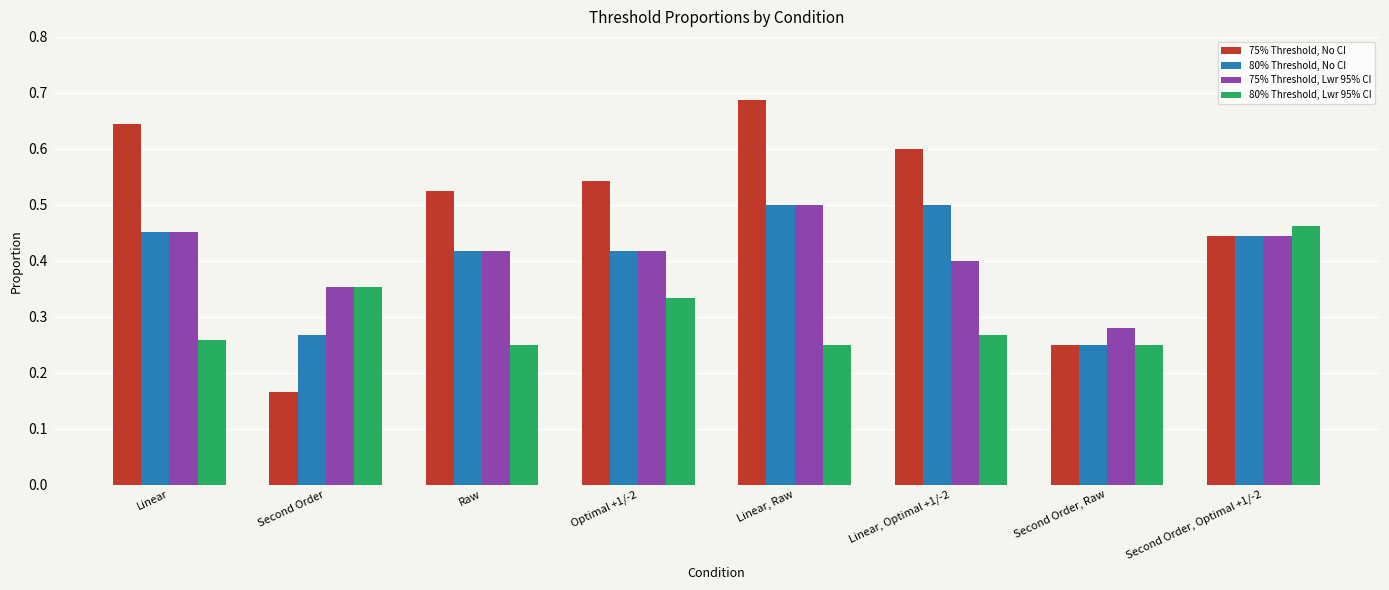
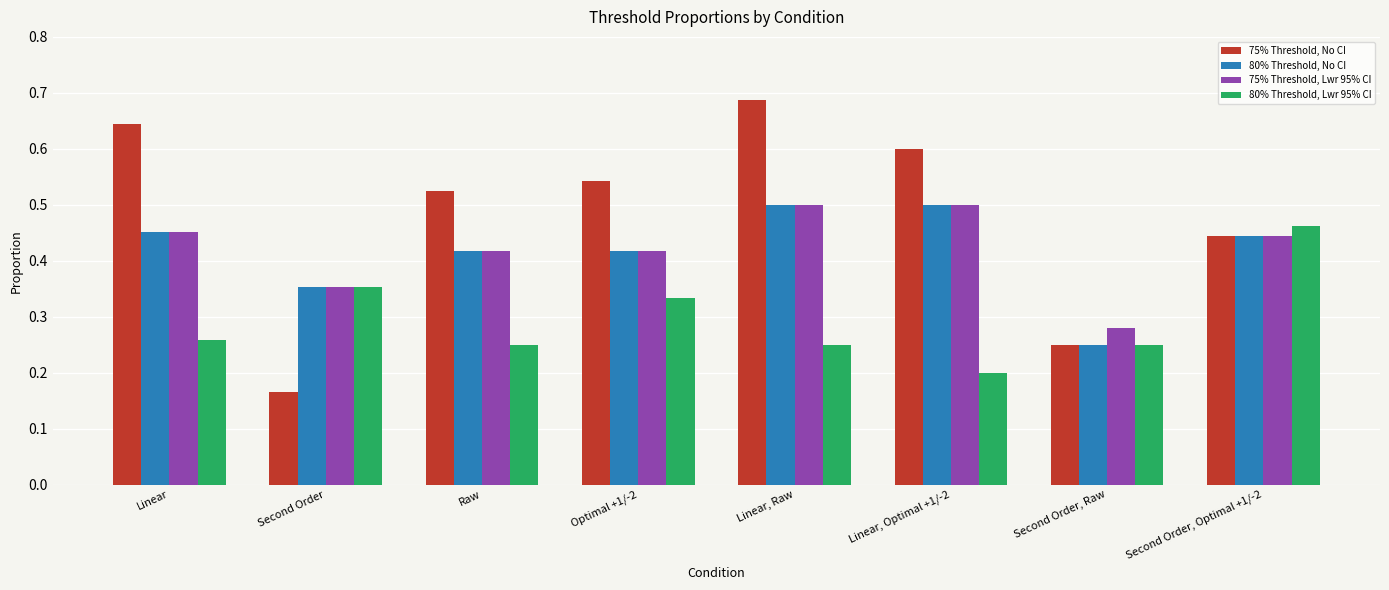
  {
    "75% Threshold, No CI": {
      "Linear": 0.65,
      "Second Order": 0.17,
      "Raw": 0.52,
      "Optimal +1/-2": 0.54,
      "Linear, Raw": 0.69,
      "Linear, Optimal +1/-2": 0.60,
      "Second Order, Raw": 0.25,
      "Second Order, Optimal +1/-2": 0.44
    },
    "80% Threshold, No CI": {
      "Linear": 0.45,
-     "Second Order": 0.27,
+     "Second Order": 0.35,
      "Raw": 0.42,
      "Optimal +1/-2": 0.42,
      "Linear, Raw": 0.50,
      "Linear, Optimal +1/-2": 0.50,
      "Second Order, Raw": 0.25,
      "Second Order, Optimal +1/-2": 0.44
    },
    "75% Threshold, Lwr 95% CI": {
      "Linear": 0.45,
      "Second Order": 0.35,
      "Raw": 0.42,
      "Optimal +1/-2": 0.42,
      "Linear, Raw": 0.5,
-     "Linear, Optimal +1/-2": 0.4,
+     "Linear, Optimal +1/-2": 0.5,
      "Second Order, Raw": 0.28,
      "Second Order, Optimal +1/-2": 0.44
    },
    "80% Threshold, Lwr 95% CI": {
      "Linear": 0.26,
      "Second Order": 0.35,
      "Raw": 0.25,
      "Optimal +1/-2": 0.33,
      "Linear, Raw": 0.25,
-     "Linear, Optimal +1/-2": 0.27,
+     "Linear, Optimal +1/-2": 0.20,
      "Second Order, Raw": 0.25,
      "Second Order, Optimal +1/-2": 0.46
    }
  }
